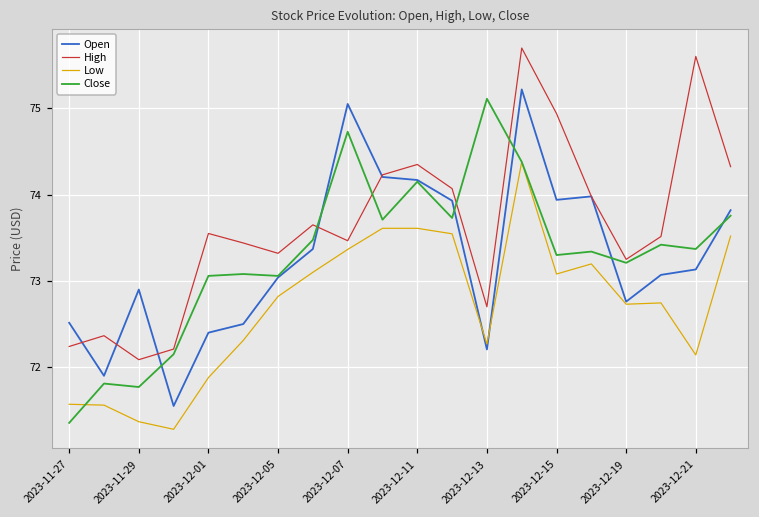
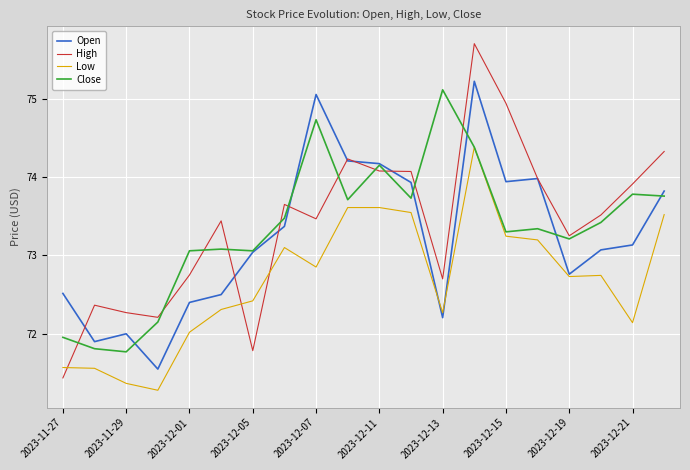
  {
    "Open": {
      "2023-11-27": 72.5,
-     "2023-11-29": 72.9,
+     "2023-11-29": 72.0,
      "2023-12-01": 72.4,
      "2023-12-07": 75.1,
      "2023-12-13": 72.2,
      "2023-12-15": 73.9,
      "2023-12-21": 73.1
    },
    "High": {
-     "2023-11-27": 72.2,
-     "2023-11-29": 72.1,
-     "2023-12-01": 73.6,
-     "2023-12-05": 73.3,
+     "2023-11-27": 71.4,
+     "2023-11-29": 72.3,
+     "2023-12-01": 72.8,
+     "2023-12-05": 71.8,
      "2023-12-07": 73.5,
-     "2023-12-11": 74.3,
+     "2023-12-11": 74.1,
      "2023-12-13": 72.7,
      "2023-12-15": 74.9,
      "2023-12-19": 73.3,
-     "2023-12-21": 75.6
+     "2023-12-21": 73.9
    },
    "Low": {
      "2023-11-27": 71.6,
      "2023-11-29": 71.4,
-     "2023-12-01": 71.9,
-     "2023-12-05": 72.8,
-     "2023-12-07": 73.4,
+     "2023-12-01": 72.0,
+     "2023-12-05": 72.4,
+     "2023-12-07": 72.9,
      "2023-12-11": 73.6,
      "2023-12-13": 72.3,
-     "2023-12-15": 73.1,
+     "2023-12-15": 73.2,
      "2023-12-21": 72.1
    },
    "Close": {
-     "2023-11-27": 71.4,
+     "2023-11-27": 72.0,
      "2023-11-29": 71.8,
      "2023-12-01": 73.1,
      "2023-12-07": 74.7,
      "2023-12-13": 75.1,
      "2023-12-15": 73.3,
      "2023-12-19": 73.2,
-     "2023-12-21": 73.4
+     "2023-12-21": 73.8
    }
  }
